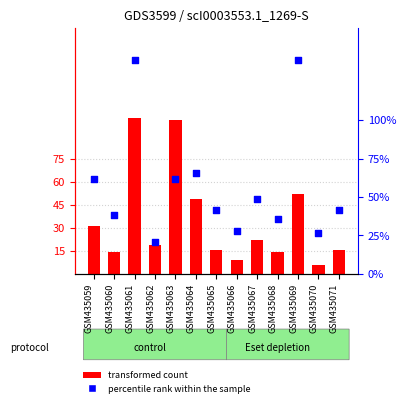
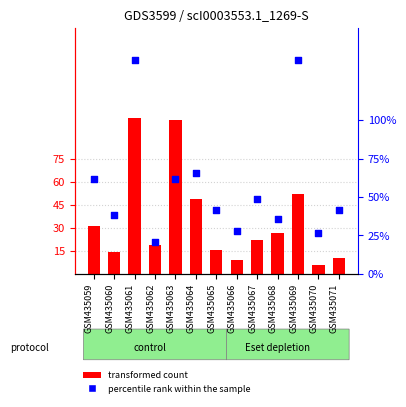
  {
    "transformed count": {
      "GSM435059": 31,
      "GSM435060": 14,
      "GSM435061": 102,
      "GSM435062": 19,
      "GSM435063": 100,
      "GSM435064": 49,
      "GSM435065": 15,
      "GSM435066": 9,
      "GSM435067": 22,
-     "GSM435068": 14,
+     "GSM435068": 27,
      "GSM435069": 52,
      "GSM435070": 6,
-     "GSM435071": 15
+     "GSM435071": 10
    }
  }
